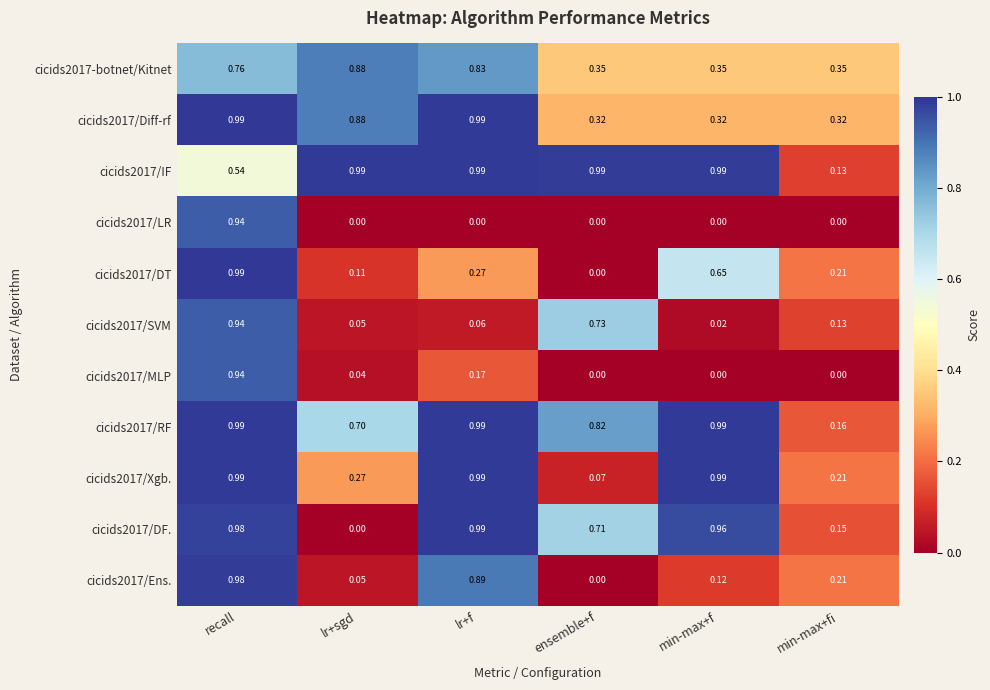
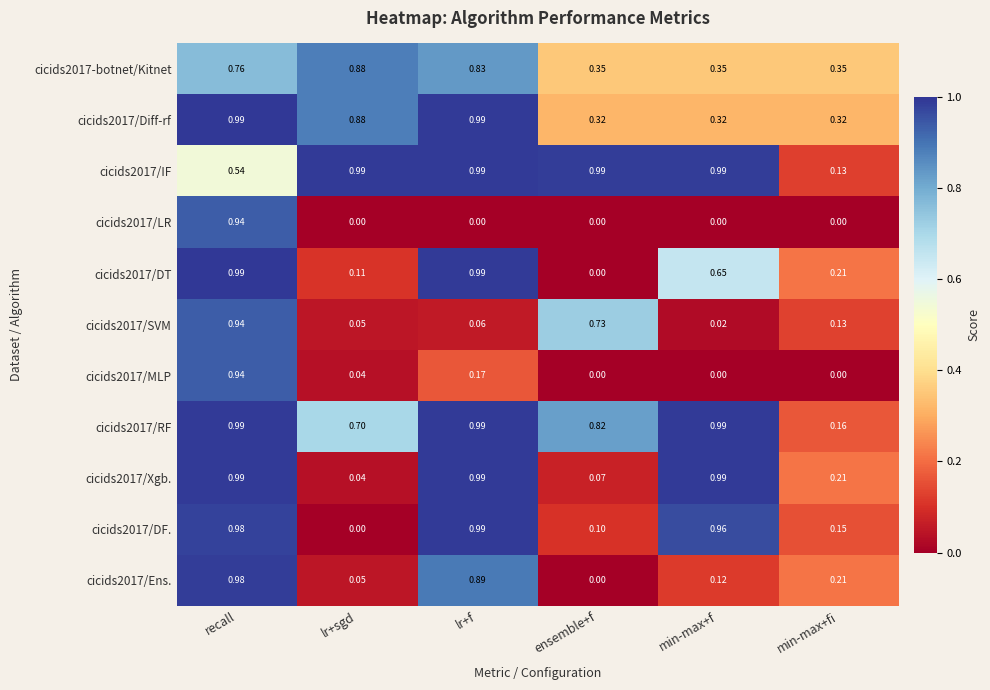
  {
    "cicids2017-botnet/Kitnet": {
      "recall": 0.76,
      "lr+sgd": 0.88,
      "lr+f": 0.83,
      "ensemble+f": 0.35,
      "min-max+f": 0.35,
      "min-max+fi": 0.35
    },
    "cicids2017/Diff-rf": {
      "recall": 0.99,
      "lr+sgd": 0.88,
      "lr+f": 0.99,
      "ensemble+f": 0.32,
      "min-max+f": 0.32,
      "min-max+fi": 0.32
    },
    "cicids2017/IF": {
      "recall": 0.54,
      "lr+sgd": 0.99,
      "lr+f": 0.99,
      "ensemble+f": 0.99,
      "min-max+f": 0.99,
      "min-max+fi": 0.13
    },
    "cicids2017/LR": {
      "recall": 0.94,
      "lr+sgd": 0.00,
      "lr+f": 0.00,
      "ensemble+f": 0.00,
      "min-max+f": 0.00,
      "min-max+fi": 0.00
    },
    "cicids2017/DT": {
      "recall": 0.99,
      "lr+sgd": 0.11,
-     "lr+f": 0.27,
+     "lr+f": 0.99,
      "ensemble+f": 0.00,
      "min-max+f": 0.65,
      "min-max+fi": 0.21
    },
    "cicids2017/SVM": {
      "recall": 0.94,
      "lr+sgd": 0.05,
      "lr+f": 0.06,
      "ensemble+f": 0.73,
      "min-max+f": 0.02,
      "min-max+fi": 0.13
    },
    "cicids2017/MLP": {
      "recall": 0.94,
      "lr+sgd": 0.04,
      "lr+f": 0.17,
      "ensemble+f": 0.00,
      "min-max+f": 0.00,
      "min-max+fi": 0.00
    },
    "cicids2017/RF": {
      "recall": 0.99,
      "lr+sgd": 0.70,
      "lr+f": 0.99,
      "ensemble+f": 0.82,
      "min-max+f": 0.99,
      "min-max+fi": 0.16
    },
    "cicids2017/Xgb.": {
      "recall": 0.99,
-     "lr+sgd": 0.27,
+     "lr+sgd": 0.04,
      "lr+f": 0.99,
      "ensemble+f": 0.07,
      "min-max+f": 0.99,
      "min-max+fi": 0.21
    },
    "cicids2017/DF.": {
      "recall": 0.98,
      "lr+sgd": 0.00,
      "lr+f": 0.99,
-     "ensemble+f": 0.71,
+     "ensemble+f": 0.10,
      "min-max+f": 0.96,
      "min-max+fi": 0.15
    },
    "cicids2017/Ens.": {
      "recall": 0.98,
      "lr+sgd": 0.05,
      "lr+f": 0.89,
      "ensemble+f": 0.00,
      "min-max+f": 0.12,
      "min-max+fi": 0.21
    }
  }
